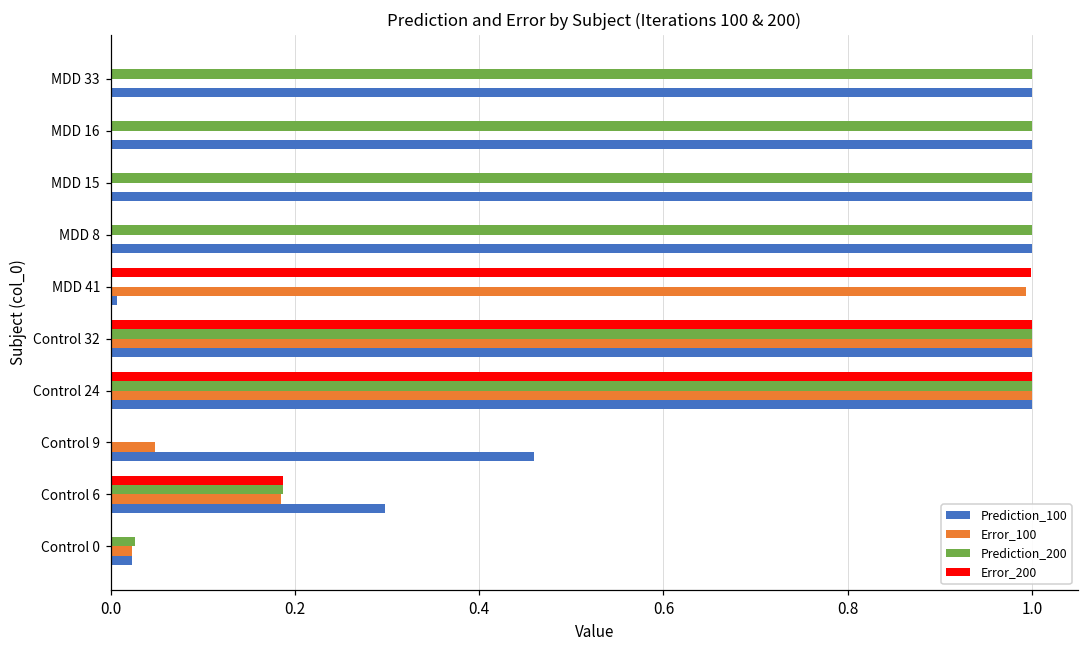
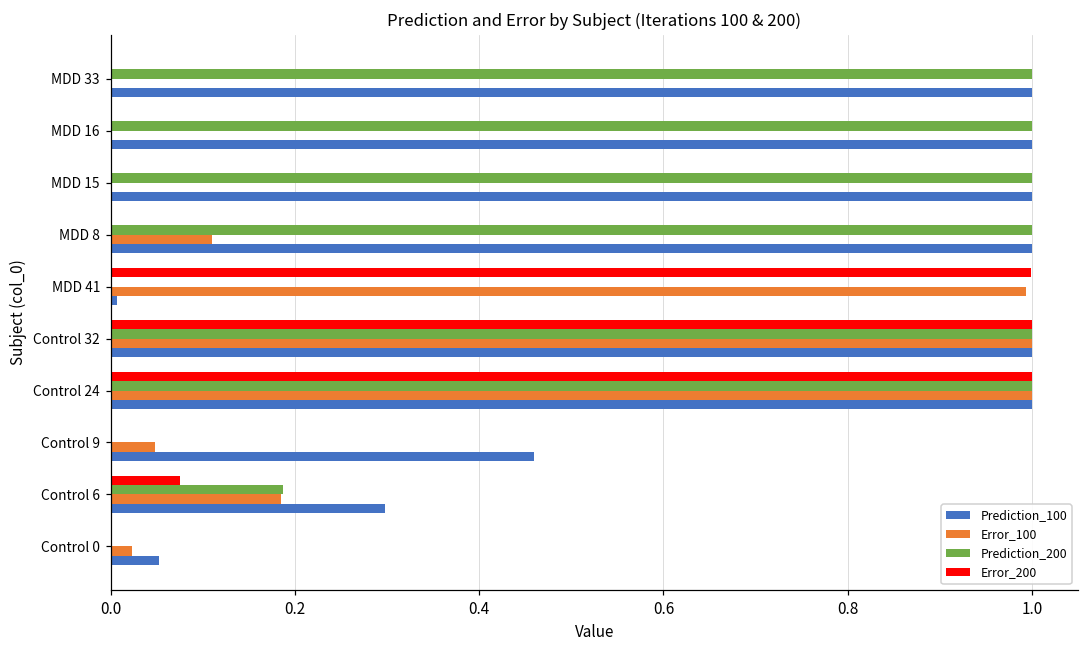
  {
    "Prediction_100": {
      "MDD 33": 1.00,
      "MDD 16": 1.00,
      "MDD 15": 1.00,
      "MDD 8": 1.00,
      "MDD 41": 0.01,
      "Control 32": 1.00,
      "Control 24": 1.00,
      "Control 9": 0.46,
      "Control 6": 0.30,
-     "Control 0": 0.02
+     "Control 0": 0.05
    },
    "Error_100": {
-     "MDD 8": 0.00,
+     "MDD 8": 0.11,
      "MDD 41": 0.99,
      "Control 32": 1.00,
      "Control 24": 1.00,
      "Control 9": 0.05,
      "Control 6": 0.18,
      "Control 0": 0.02
    },
    "Prediction_200": {
      "MDD 33": 1.00,
      "MDD 16": 1.00,
      "MDD 15": 1.00,
      "MDD 8": 1.00,
      "Control 32": 1.00,
      "Control 24": 1.00,
      "Control 6": 0.19,
-     "Control 0": 0.03
+     "Control 0": 0.00
    },
    "Error_200": {
      "MDD 15": 0.00,
      "MDD 41": 1.00,
      "Control 32": 1.00,
      "Control 24": 1.00,
-     "Control 6": 0.19
+     "Control 6": 0.08
    }
  }
